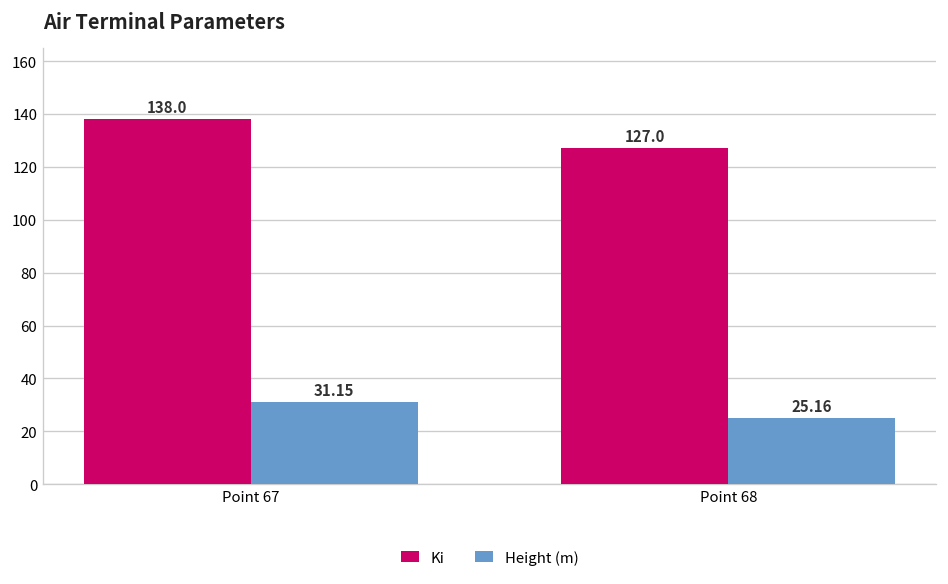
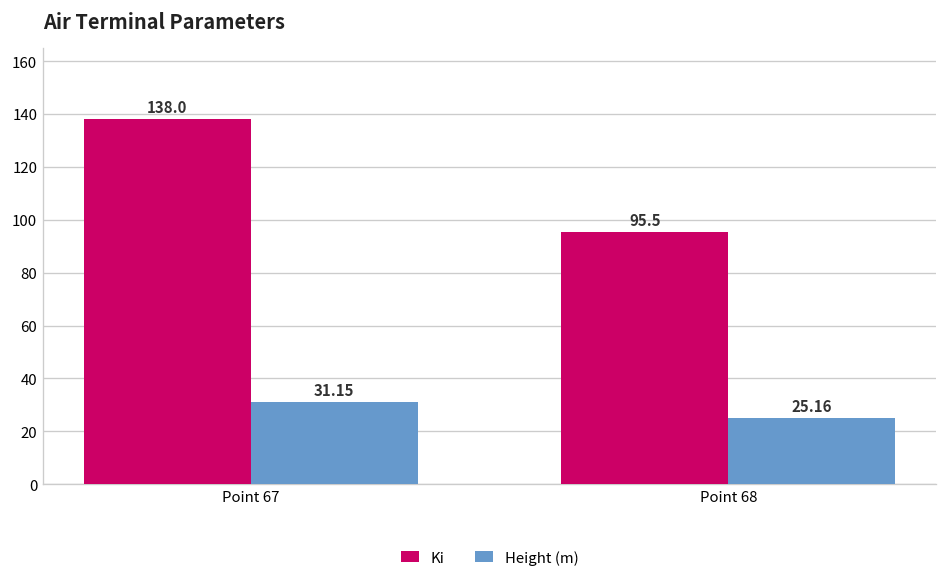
  {
    "Ki": {
      "Point 67": 138.0,
-     "Point 68": 127.0
+     "Point 68": 95.5
    },
    "Height (m)": {
      "Point 67": 31.15,
      "Point 68": 25.16
    }
  }
